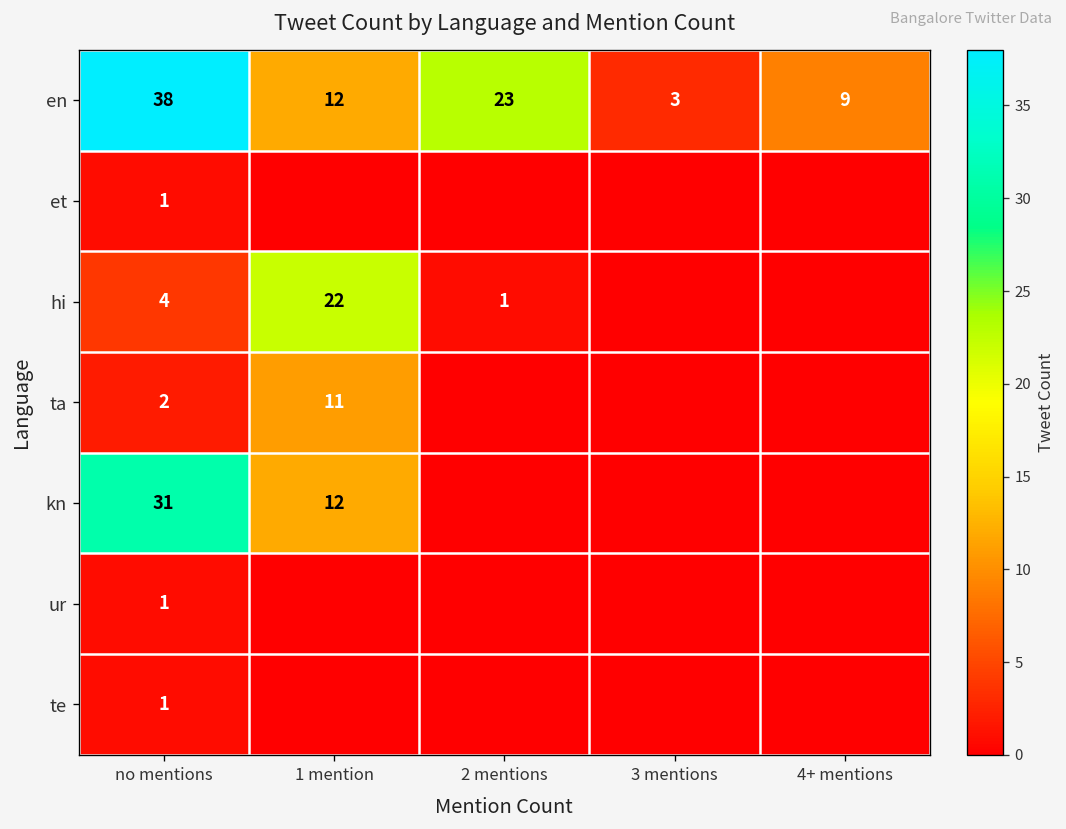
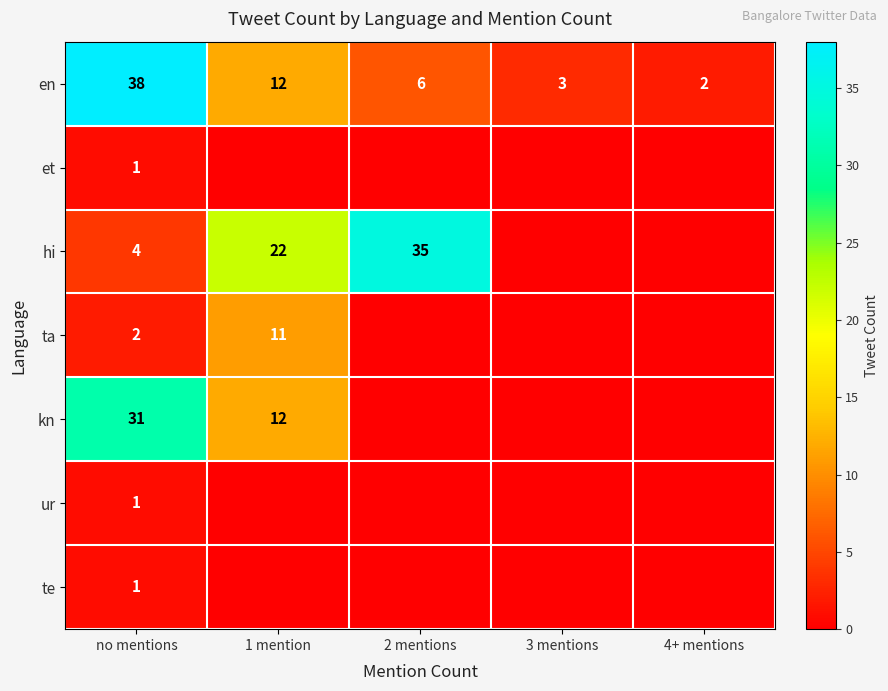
  {
    "en": {
      "no mentions": 38,
      "1 mention": 12,
-     "2 mentions": 23,
+     "2 mentions": 6,
      "3 mentions": 3,
-     "4+ mentions": 9
+     "4+ mentions": 2
    },
    "et": {
      "no mentions": 1
    },
    "hi": {
      "no mentions": 4,
      "1 mention": 22,
-     "2 mentions": 1
+     "2 mentions": 35
    },
    "ta": {
      "no mentions": 2,
      "1 mention": 11
    },
    "kn": {
      "no mentions": 31,
      "1 mention": 12
    },
    "ur": {
      "no mentions": 1
    },
    "te": {
      "no mentions": 1
    }
  }
